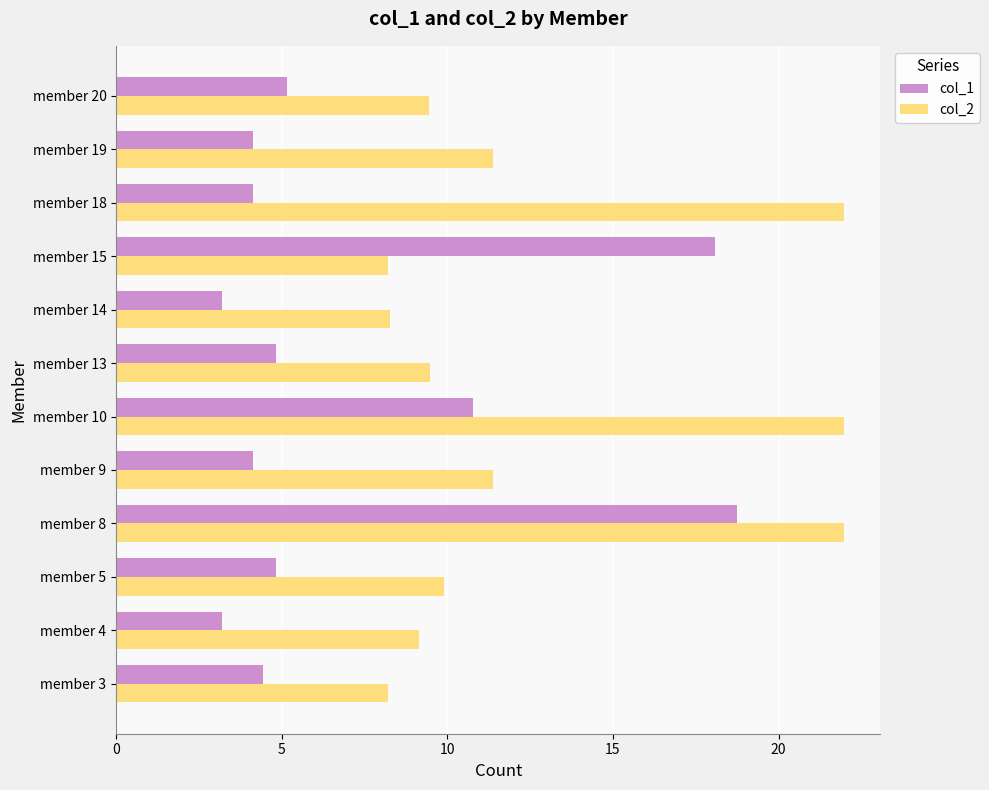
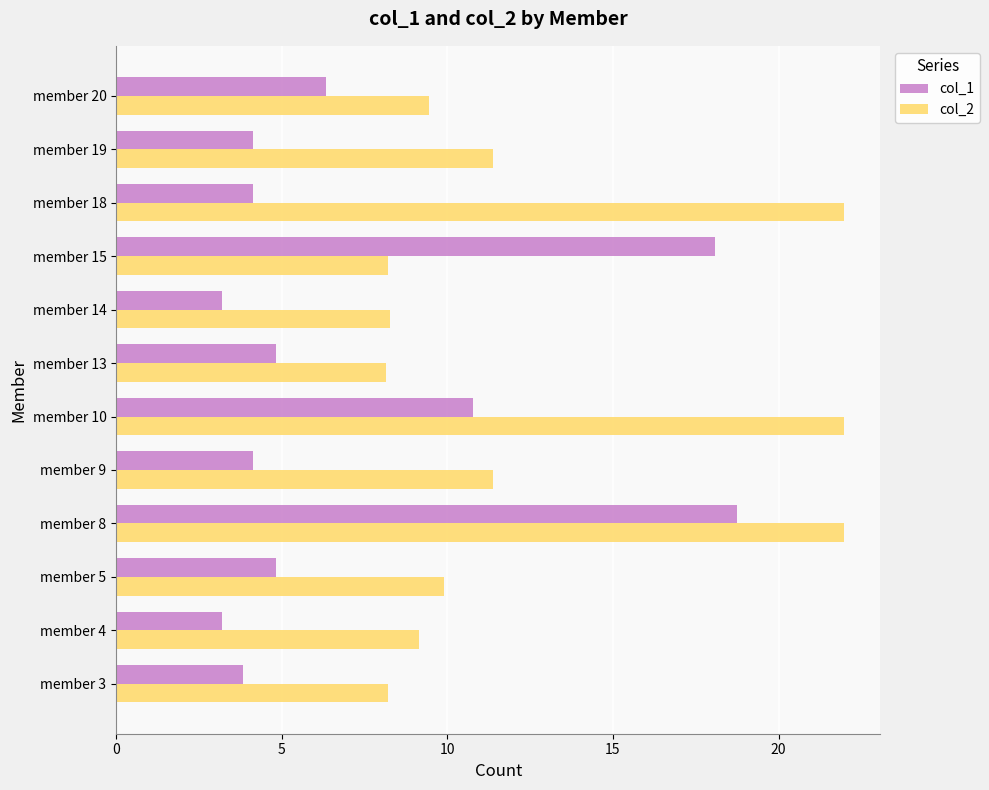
  {
    "col_1": {
-     "member 20": 5.2,
+     "member 20": 6.3,
      "member 19": 4.1,
      "member 18": 4.1,
      "member 15": 18.1,
      "member 14": 3.2,
      "member 13": 4.8,
      "member 10": 10.8,
      "member 9": 4.1,
      "member 8": 18.8,
      "member 5": 4.8,
      "member 4": 3.2,
-     "member 3": 4.4
+     "member 3": 3.8
    },
    "col_2": {
      "member 20": 9.5,
      "member 19": 11.4,
      "member 18": 22.0,
      "member 15": 8.2,
      "member 14": 8.3,
-     "member 13": 9.5,
+     "member 13": 8.1,
      "member 10": 22.0,
      "member 9": 11.4,
      "member 8": 22.0,
      "member 5": 9.9,
      "member 4": 9.1,
      "member 3": 8.2
    }
  }
